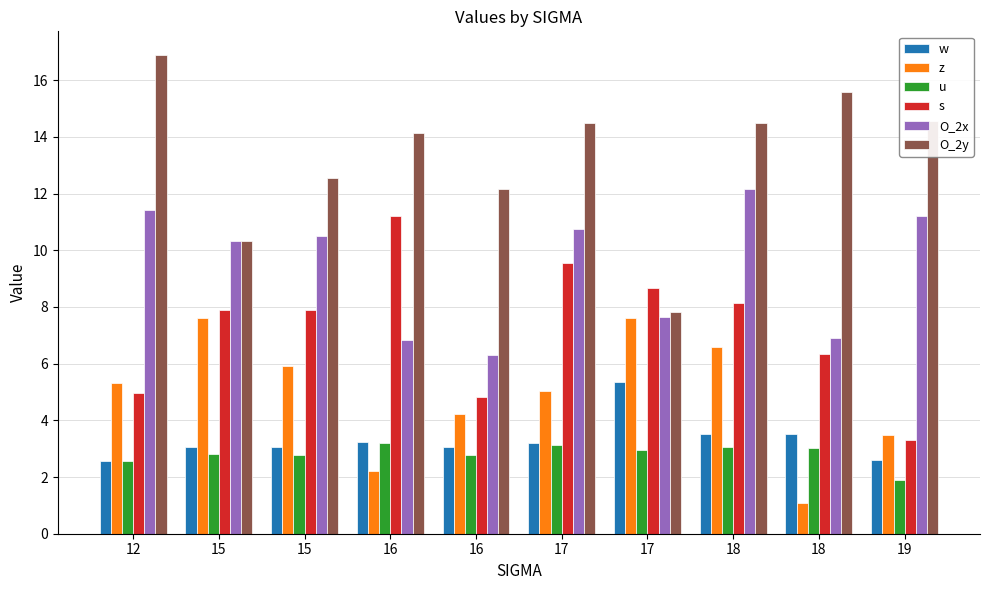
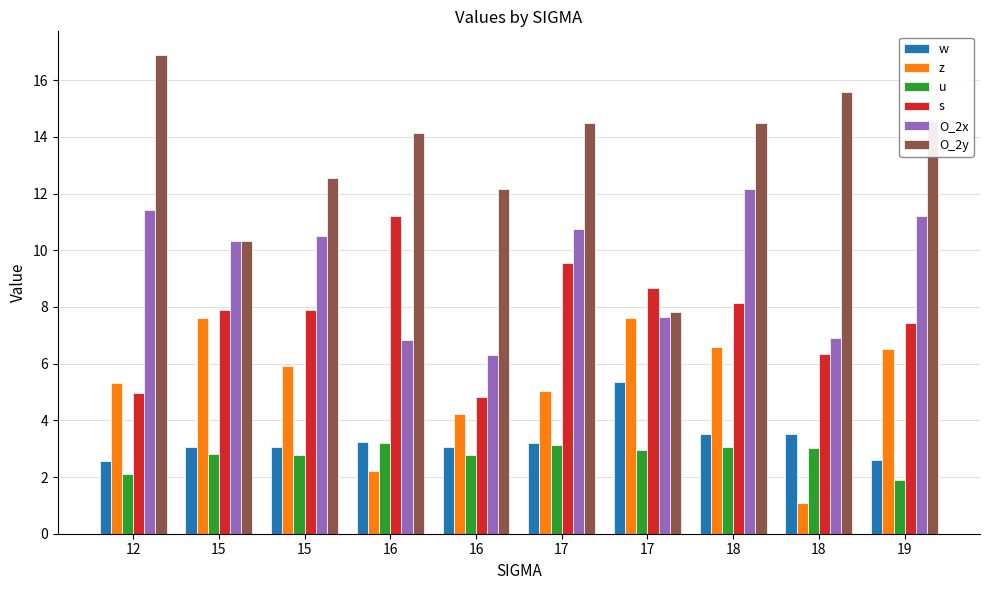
  {
    "w": {
      "12": 2.6,
      "19": 2.6
    },
    "z": {
      "12": 5.3,
-     "19": 3.5
+     "19": 6.5
    },
    "u": {
-     "12": 2.6,
+     "12": 2.1,
      "19": 1.9
    },
    "s": {
      "12": 5.0,
-     "19": 3.3
+     "19": 7.4
    },
    "O_2x": {
      "12": 11.4,
      "19": 11.2
    },
    "O_2y": {
      "12": 16.9
    }
  }
